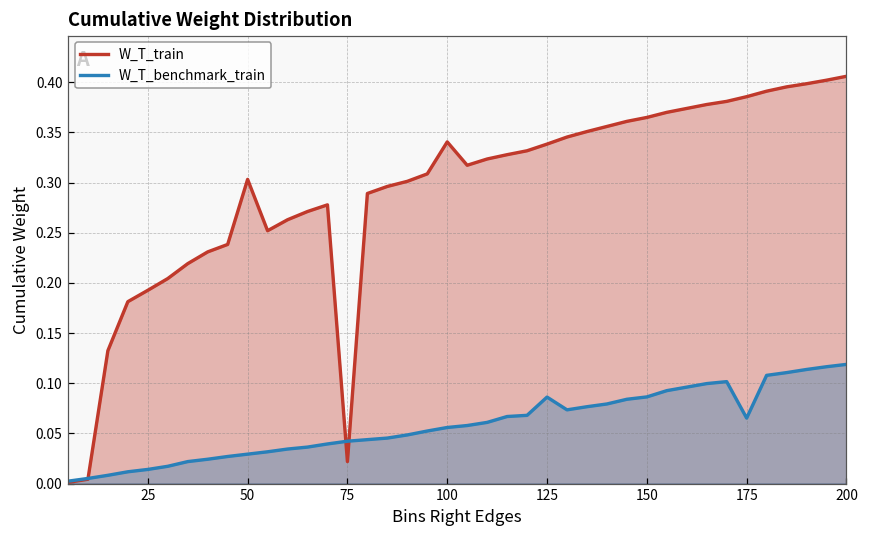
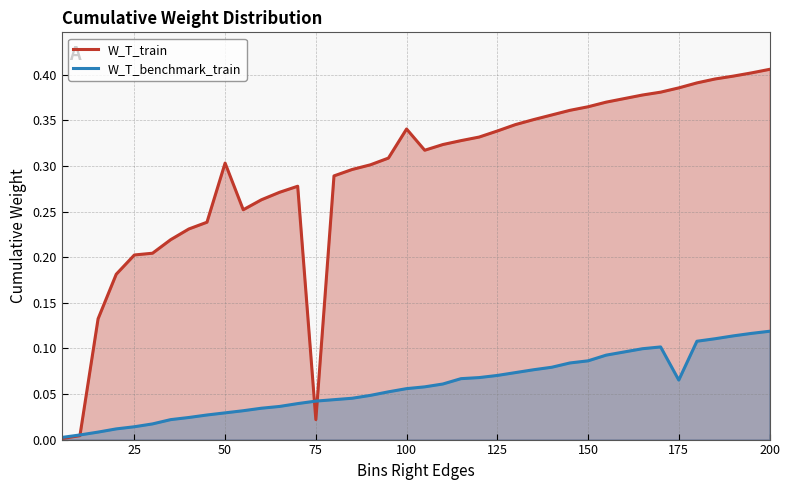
  {
    "W_T_train": {
-     "25": 0.19,
+     "25": 0.20,
      "50": 0.30,
      "75": 0.02,
      "100": 0.34,
      "125": 0.34,
      "150": 0.36,
      "175": 0.39,
      "200": 0.41
    },
    "W_T_benchmark_train": {
      "25": 0.01,
      "50": 0.03,
      "75": 0.04,
      "100": 0.06,
-     "125": 0.09,
+     "125": 0.07,
      "150": 0.09,
      "175": 0.07,
      "200": 0.12
    }
  }
